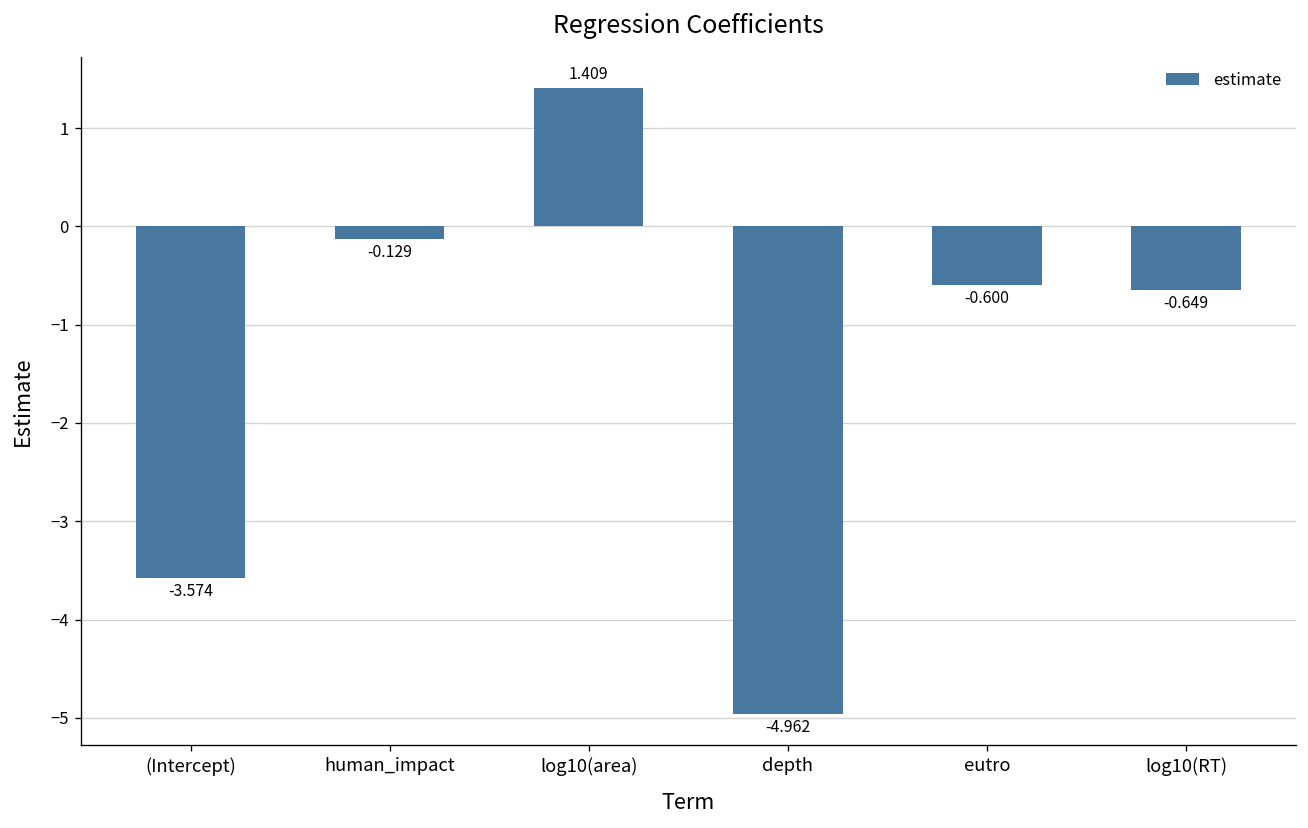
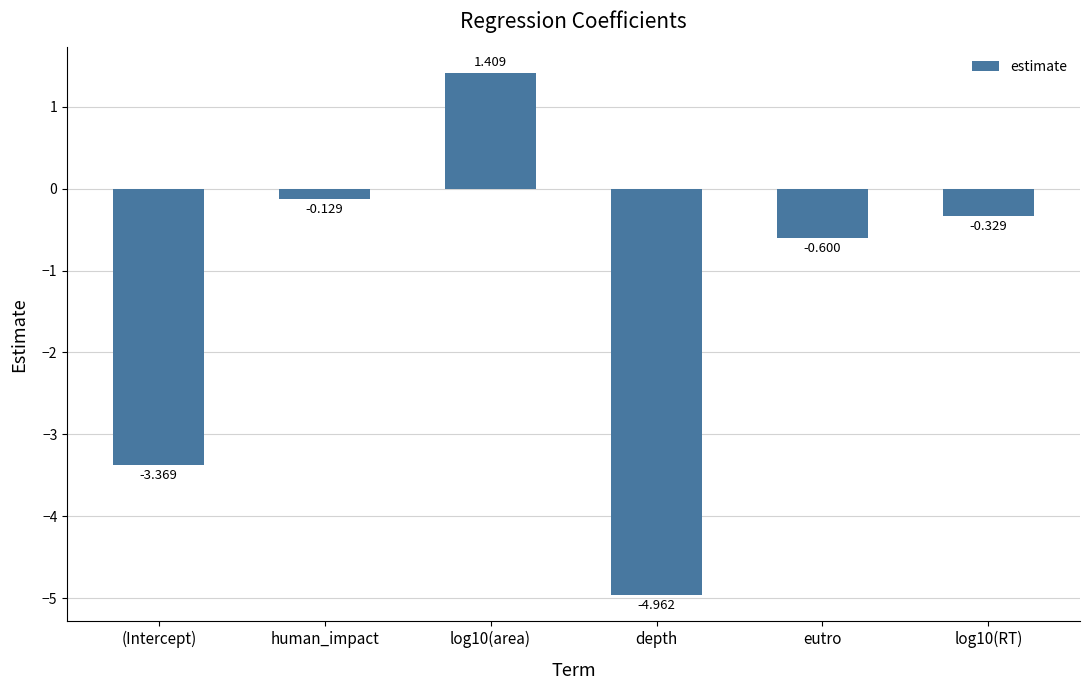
  {
-   "(Intercept)": -3.574,
+   "(Intercept)": -3.369,
    "human_impact": -0.129,
    "log10(area)": 1.409,
    "depth": -4.962,
    "eutro": -0.600,
-   "log10(RT)": -0.649
+   "log10(RT)": -0.329
  }
